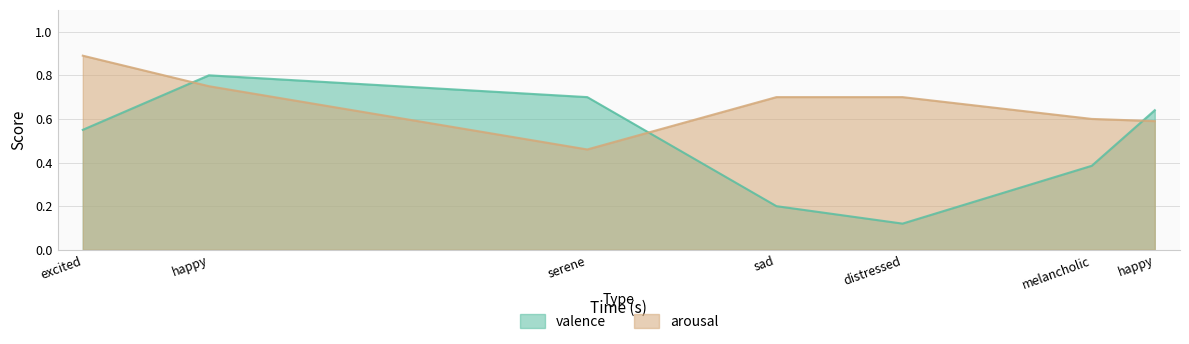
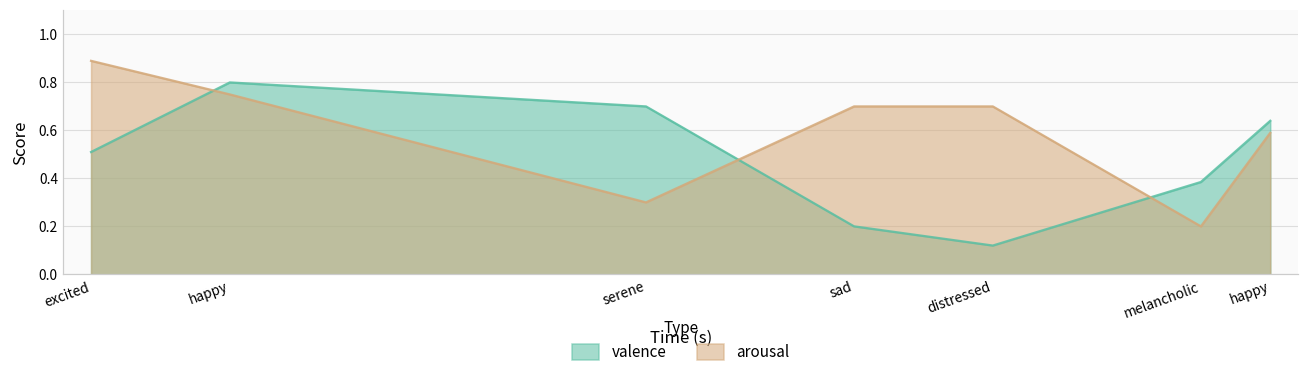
  {
    "valence": {
-     "excited": 0.55,
+     "excited": 0.51,
      "serene": 0.70,
      "sad": 0.20,
      "distressed": 0.12,
      "melancholic": 0.39
    },
    "arousal": {
      "excited": 0.89,
-     "serene": 0.46,
+     "serene": 0.30,
      "sad": 0.70,
      "distressed": 0.70,
-     "melancholic": 0.6
+     "melancholic": 0.2
    }
  }
